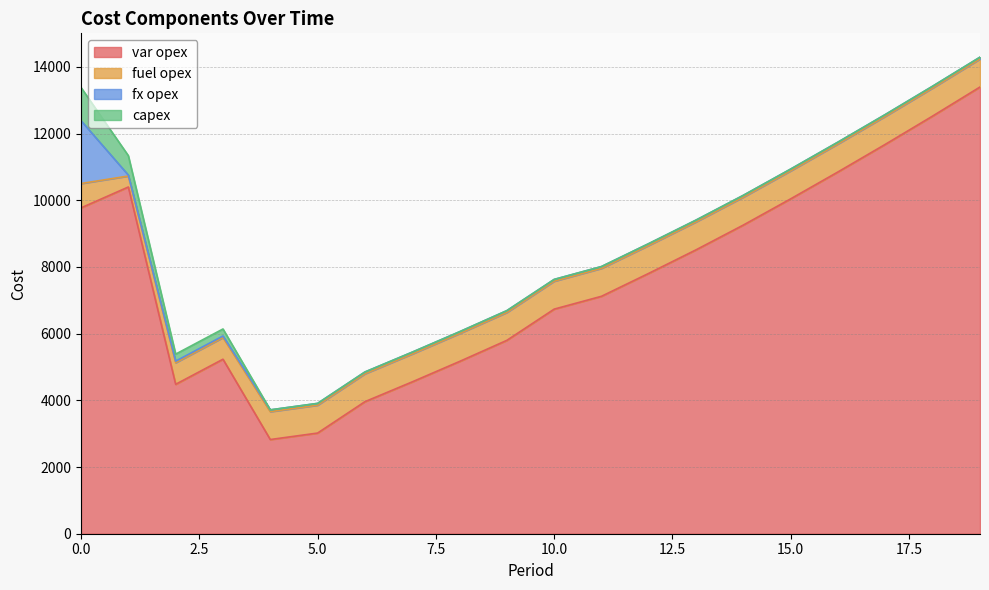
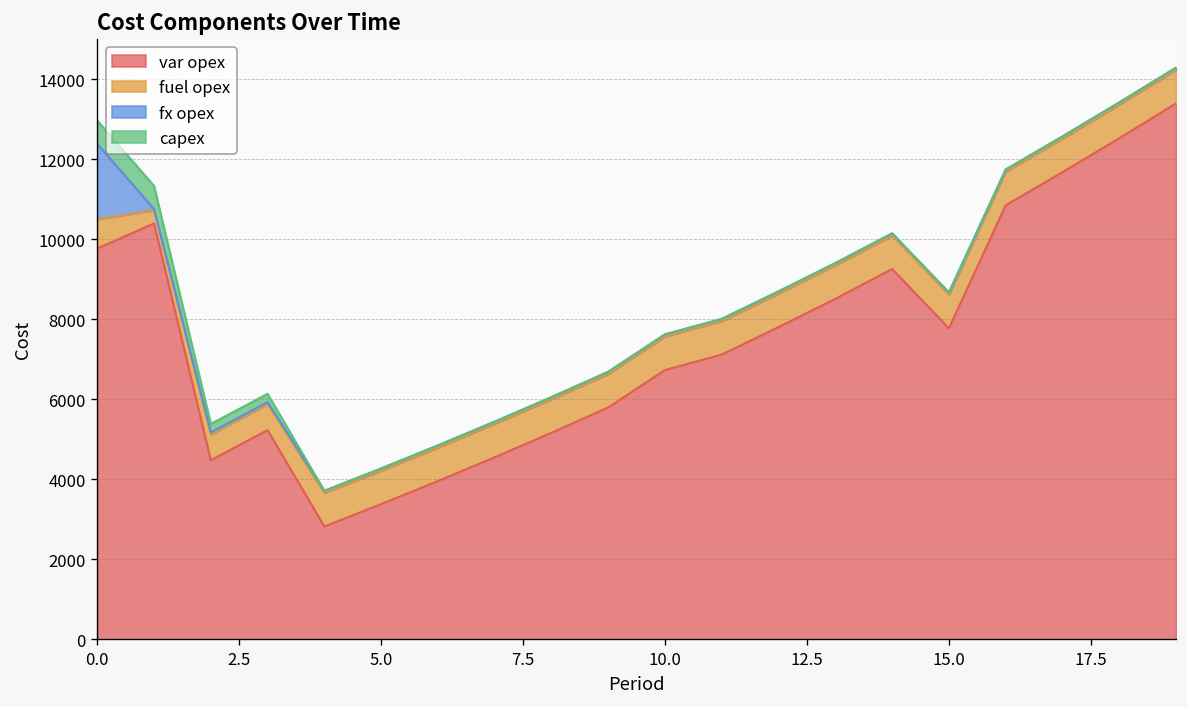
  {
    "var opex": {
      "0.0": 9800,
-     "5.0": 3000,
+     "5.0": 3400,
      "10.0": 6700,
-     "15.0": 10000
+     "15.0": 7800
    },
    "fuel opex": {
      "0.0": 700
    },
    "fx opex": {
      "0.0": 1900
    },
    "capex": {
-     "0.0": 1000
+     "0.0": 600
    }
  }
